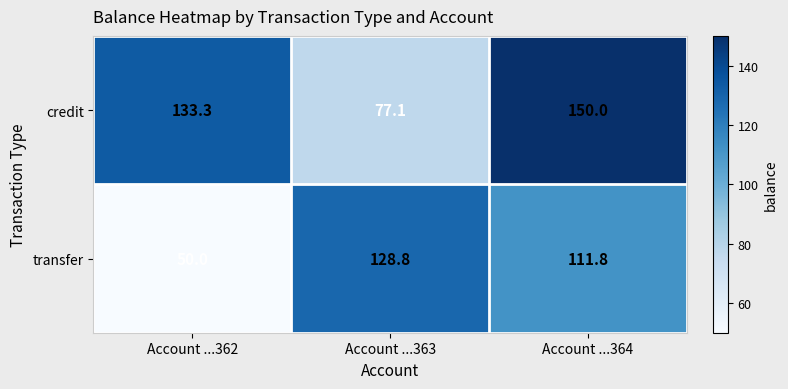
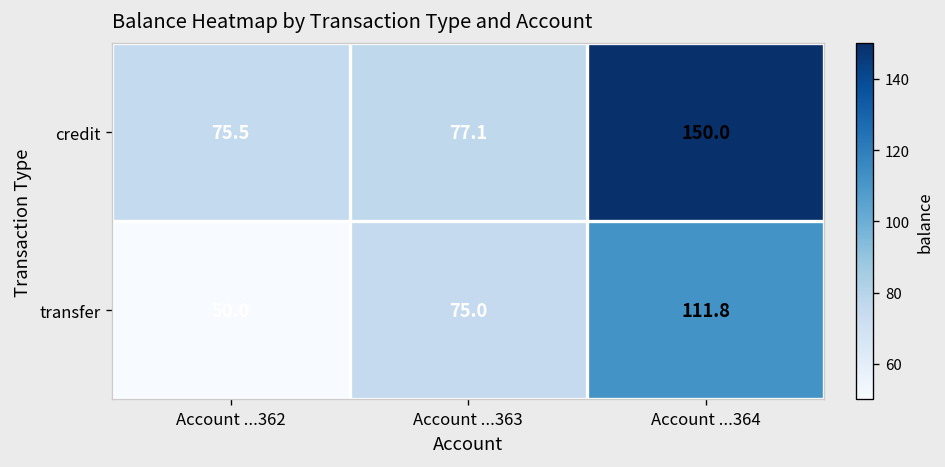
  {
    "credit": {
-     "Account ...362": 133.3,
+     "Account ...362": 75.5,
      "Account ...363": 77.1,
      "Account ...364": 150.0
    },
    "transfer": {
-     "Account ...363": 128.8,
+     "Account ...363": 75.0,
      "Account ...364": 111.8
    }
  }
